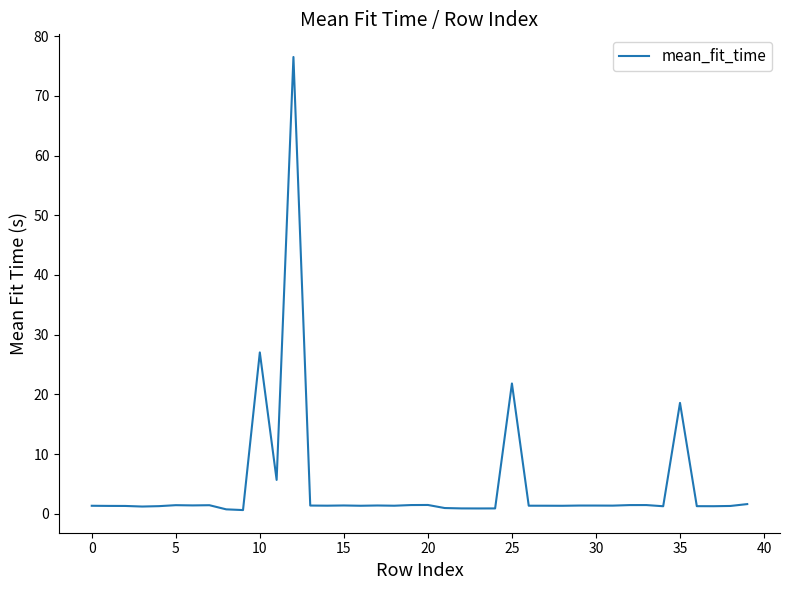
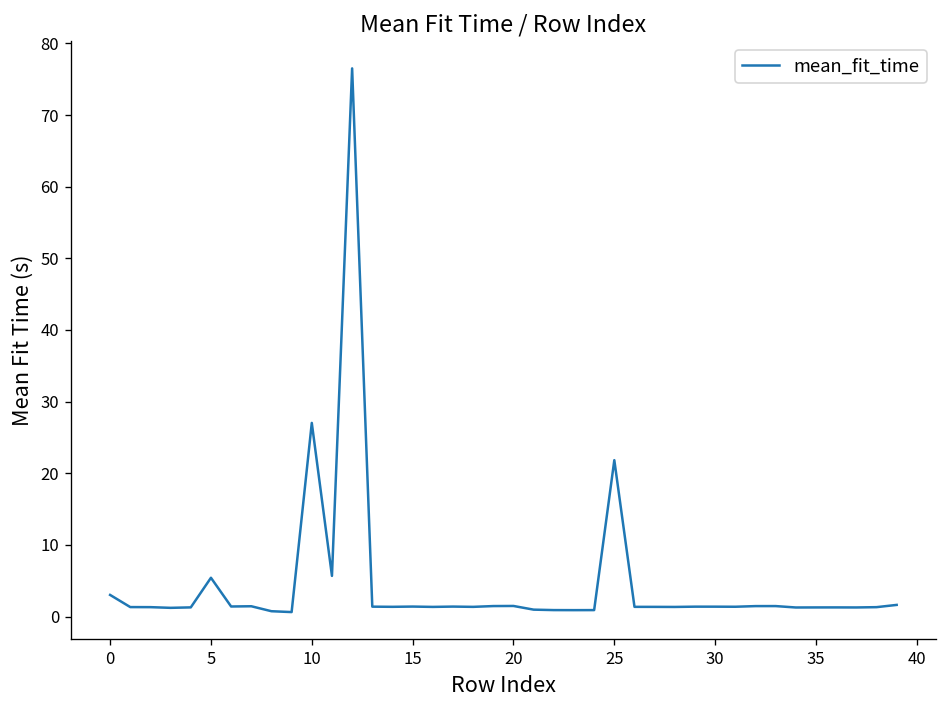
  {
-   "0": 1,
-   "5": 1,
+   "0": 3,
+   "5": 5,
    "10": 27,
    "15": 1,
    "20": 1,
    "25": 22,
    "30": 1,
-   "35": 19
+   "35": 1
  }
